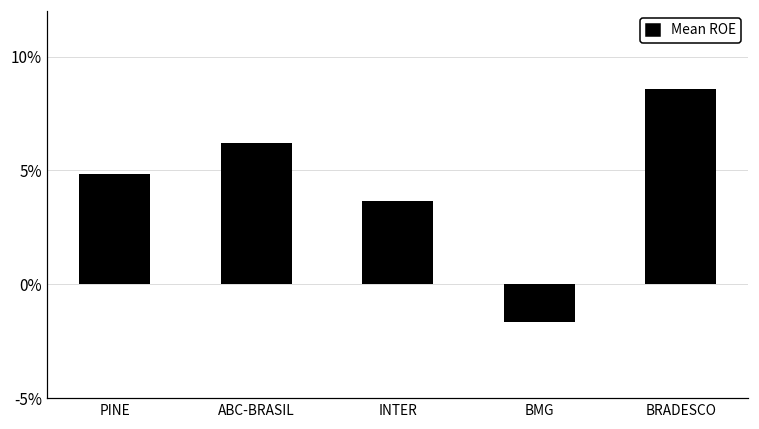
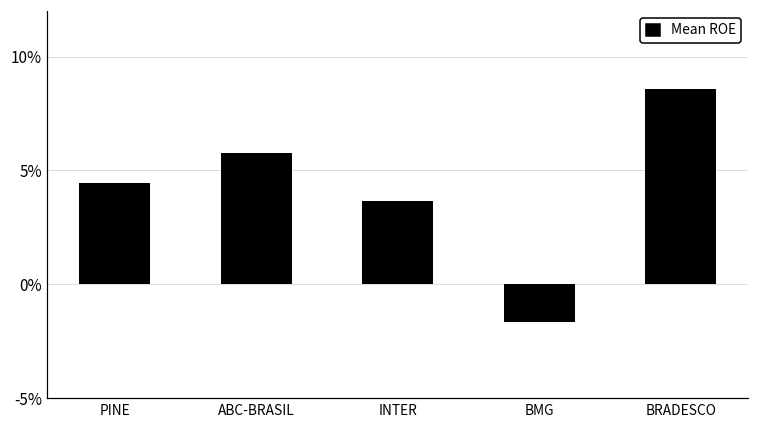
  {
-   "PINE": "4.9%",
-   "ABC-BRASIL": "6.2%",
+   "PINE": "4.5%",
+   "ABC-BRASIL": "5.7%",
    "INTER": "3.7%",
    "BMG": "-1.7%",
    "BRADESCO": "8.6%"
  }
